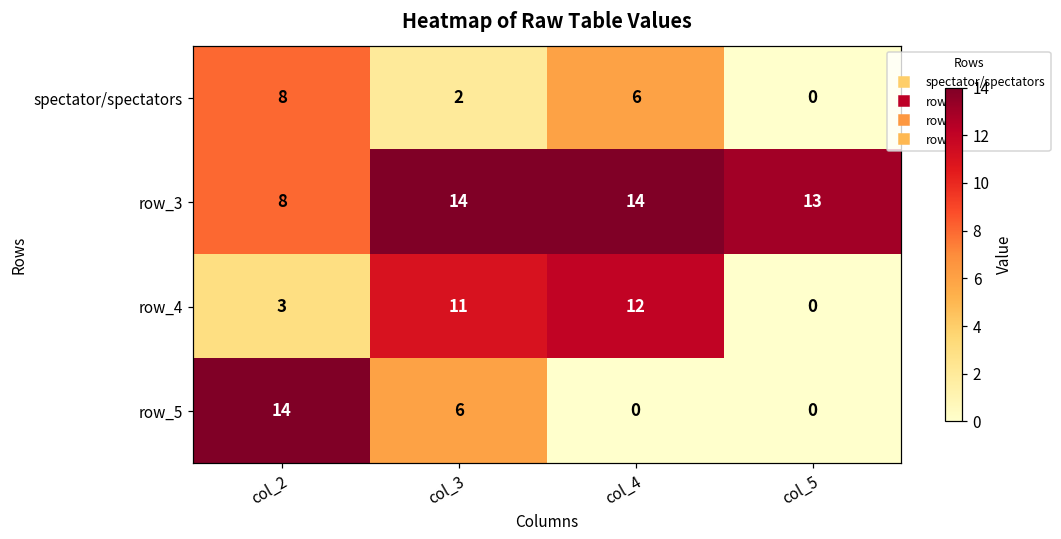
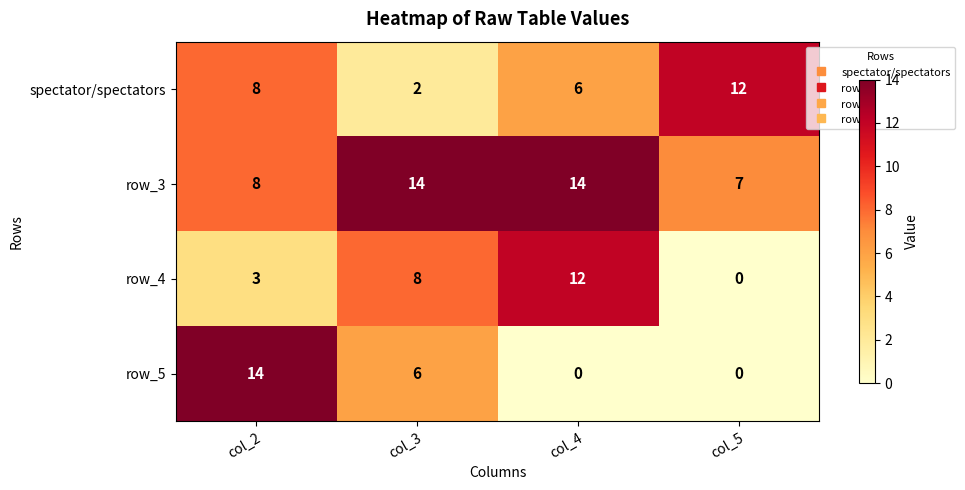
  {
    "spectator/spectators": {
      "col_2": 8,
      "col_3": 2,
      "col_4": 6,
-     "col_5": 0
+     "col_5": 12
    },
    "row_3": {
      "col_2": 8,
      "col_3": 14,
      "col_4": 14,
-     "col_5": 13
+     "col_5": 7
    },
    "row_4": {
      "col_2": 3,
-     "col_3": 11,
+     "col_3": 8,
      "col_4": 12,
      "col_5": 0
    },
    "row_5": {
      "col_2": 14,
      "col_3": 6,
      "col_4": 0,
      "col_5": 0
    }
  }
